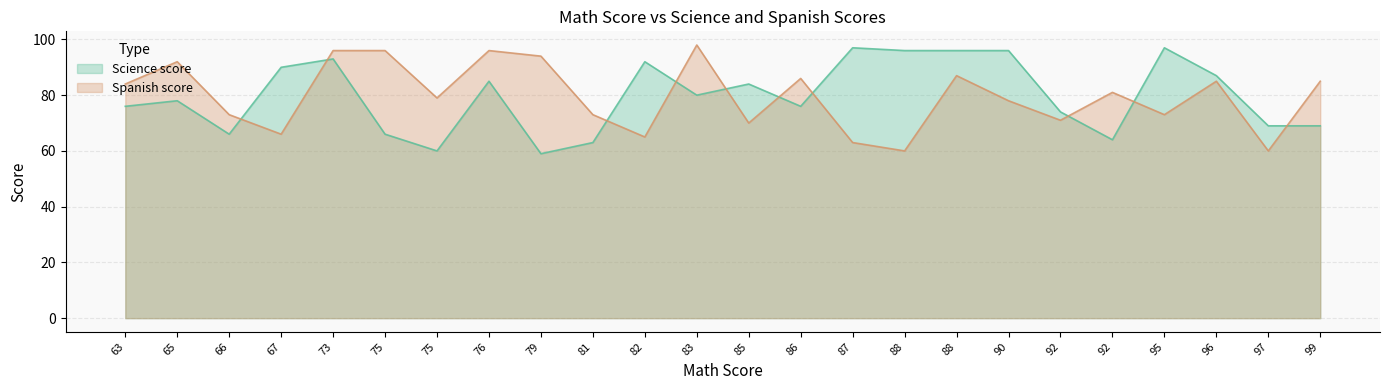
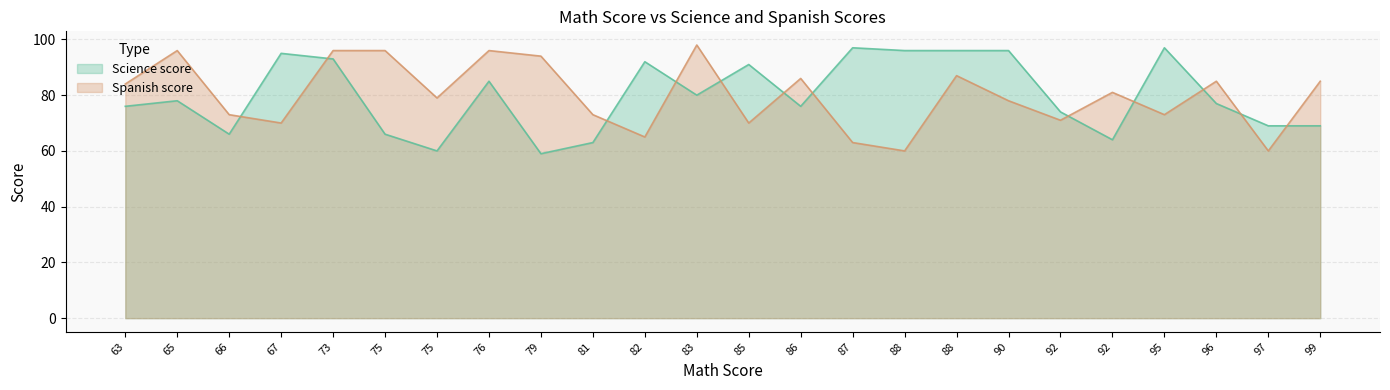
  {
    "Science score": {
      "63": 76,
      "65": 78,
      "66": 66,
-     "67": 90,
+     "67": 95,
      "73": 93,
      "76": 85,
      "79": 59,
      "81": 63,
      "82": 92,
      "83": 80,
-     "85": 84,
+     "85": 91,
      "86": 76,
      "87": 97,
      "90": 96,
      "95": 97,
-     "96": 87,
+     "96": 77,
      "97": 69,
      "99": 69
    },
    "Spanish score": {
      "63": 84,
-     "65": 92,
+     "65": 96,
      "66": 73,
-     "67": 66,
+     "67": 70,
      "73": 96,
      "76": 96,
      "79": 94,
      "81": 73,
      "82": 65,
      "83": 98,
      "85": 70,
      "86": 86,
      "87": 63,
      "90": 78,
      "95": 73,
      "96": 85,
      "97": 60,
      "99": 85
    }
  }
